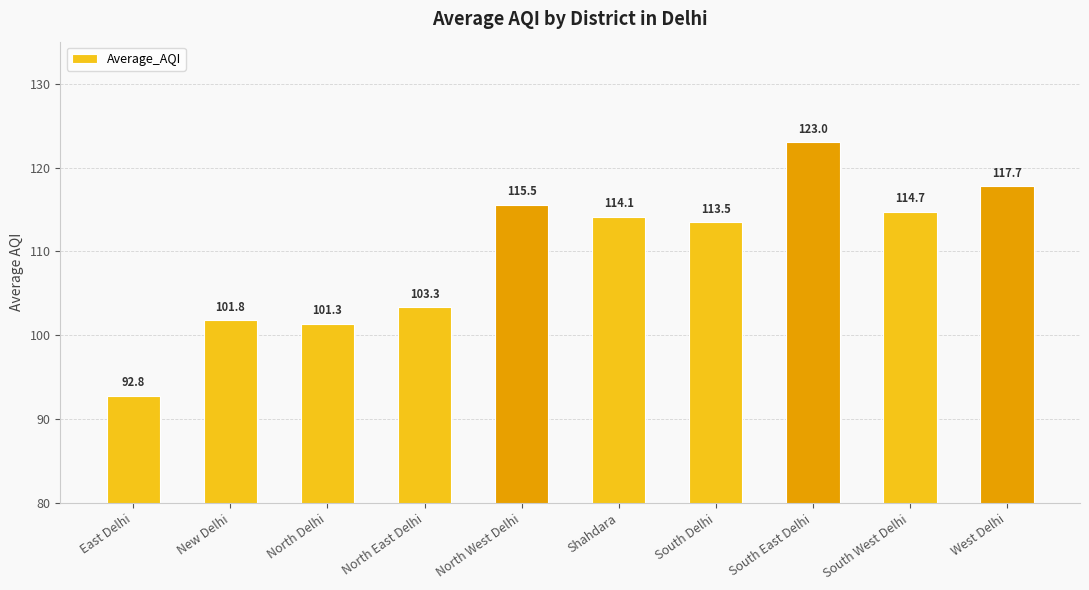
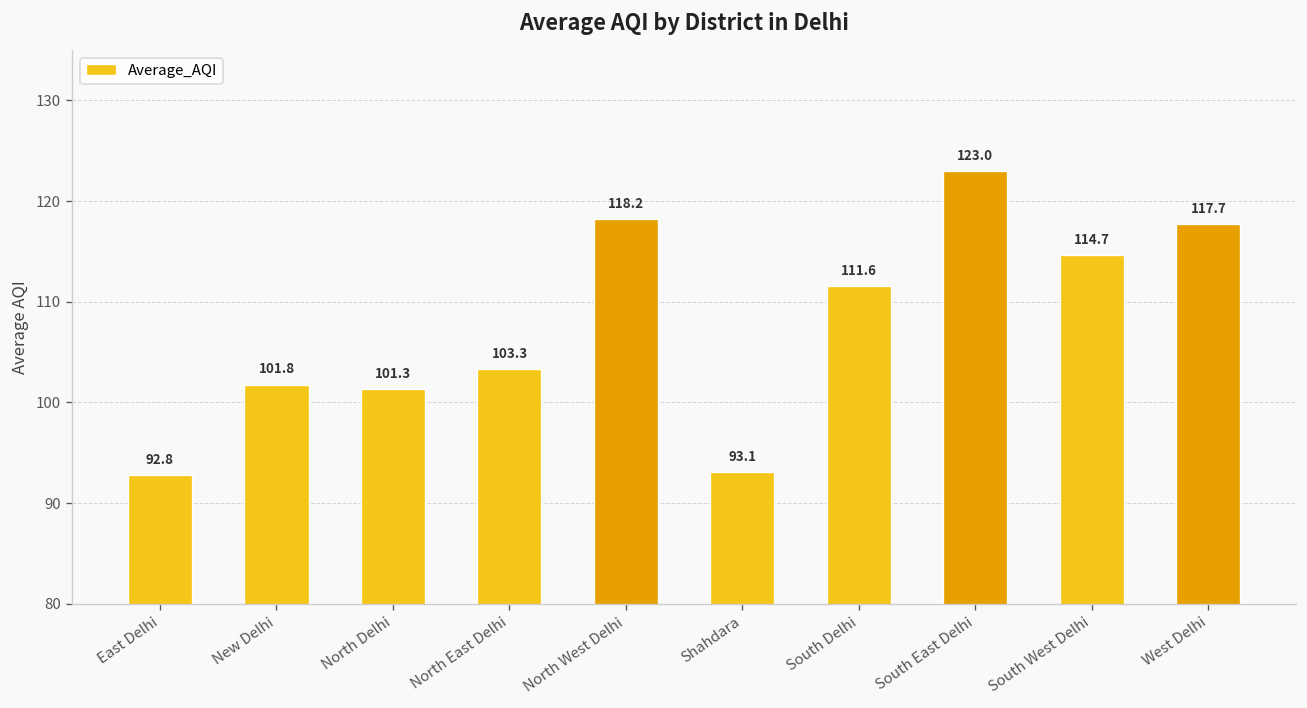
  {
    "East Delhi": 92.8,
    "New Delhi": 101.8,
    "North Delhi": 101.3,
    "North East Delhi": 103.3,
-   "North West Delhi": 115.5,
-   "Shahdara": 114.1,
-   "South Delhi": 113.5,
+   "North West Delhi": 118.2,
+   "Shahdara": 93.1,
+   "South Delhi": 111.6,
    "South East Delhi": 123.0,
    "South West Delhi": 114.7,
    "West Delhi": 117.7
  }
